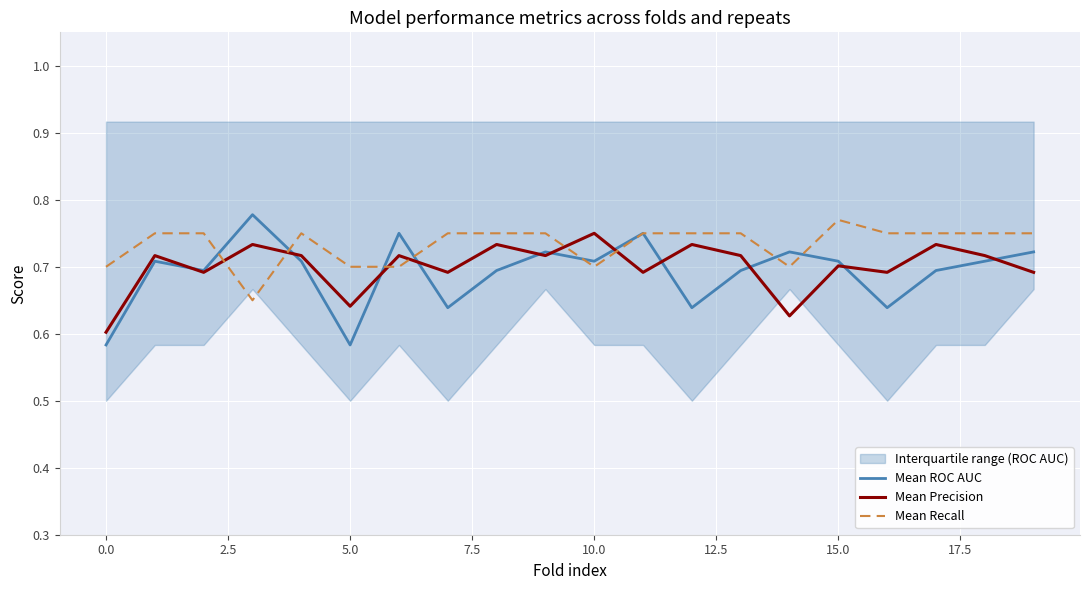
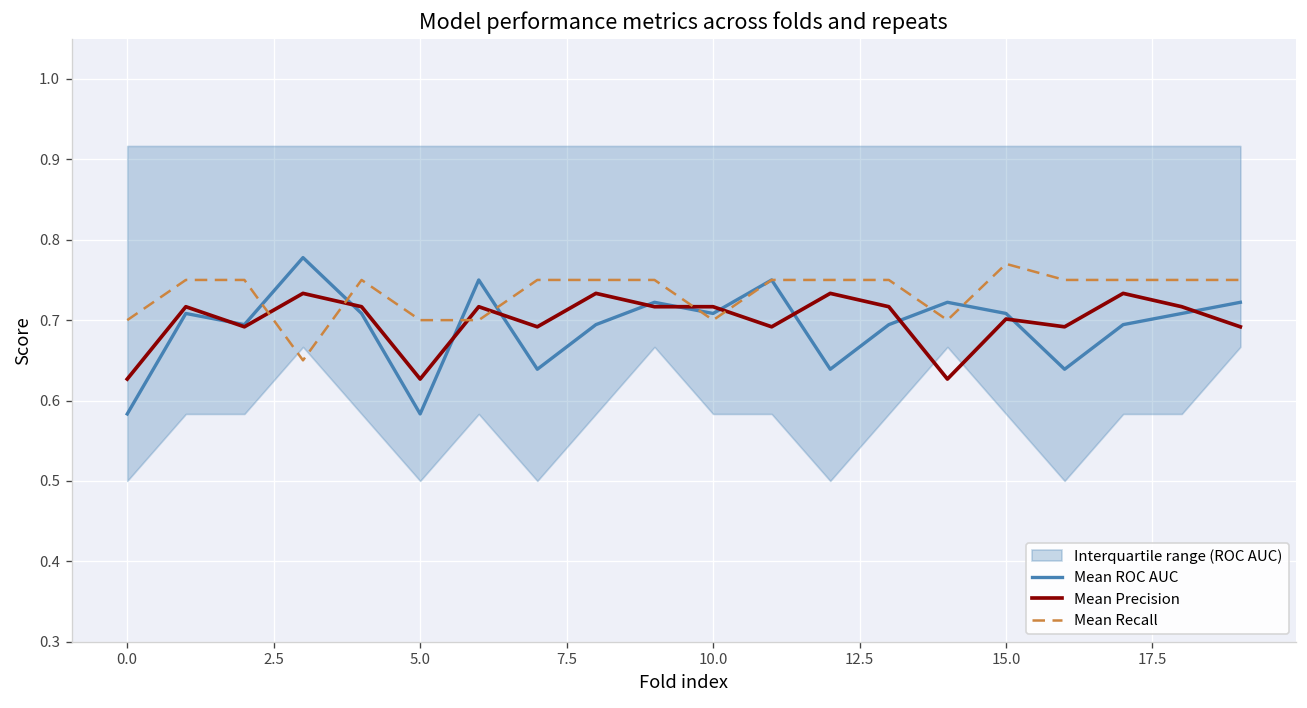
  {
    "Mean Precision": {
-     "0.0": 0.60,
-     "5.0": 0.64,
-     "10.0": 0.75,
+     "0.0": 0.63,
+     "5.0": 0.63,
+     "10.0": 0.72,
      "15.0": 0.70
    },
    "Mean Recall": {
      "0.0": 0.70,
      "5.0": 0.70,
      "10.0": 0.70,
      "15.0": 0.77
    }
  }
